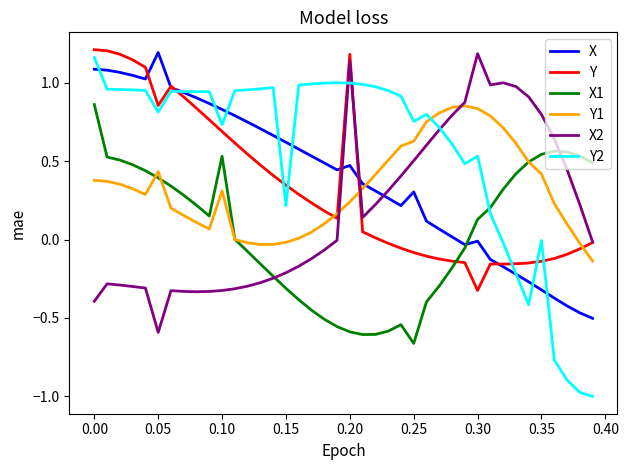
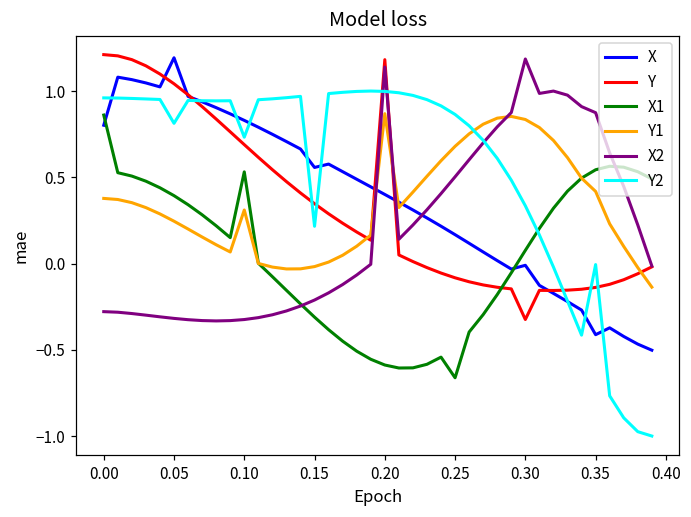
  {
    "X": {
-     "0.00": 1.09,
+     "0.00": 0.80,
      "0.05": 1.19,
      "0.10": 0.83,
-     "0.15": 0.62,
-     "0.20": 0.47,
-     "0.25": 0.30,
+     "0.15": 0.56,
+     "0.20": 0.40,
+     "0.25": 0.17,
      "0.30": -0.01,
-     "0.35": -0.32
+     "0.35": -0.41
    },
    "Y": {
      "0.00": 1.21,
-     "0.05": 0.86,
+     "0.05": 1.04,
      "0.10": 0.69,
      "0.15": 0.35,
      "0.20": 1.18,
      "0.25": -0.08,
      "0.30": -0.32,
      "0.35": -0.14
    },
    "X1": {
      "0.00": 0.86,
      "0.05": 0.39,
      "0.10": 0.53,
      "0.15": -0.31,
      "0.20": -0.59,
      "0.25": -0.66,
-     "0.30": 0.13,
+     "0.30": 0.08,
      "0.35": 0.54
    },
    "Y1": {
      "0.00": 0.38,
-     "0.05": 0.43,
+     "0.05": 0.25,
      "0.10": 0.31,
      "0.15": -0.02,
-     "0.20": 0.24,
-     "0.25": 0.63,
+     "0.20": 0.87,
+     "0.25": 0.68,
      "0.30": 0.84,
      "0.35": 0.42
    },
    "X2": {
-     "0.00": -0.39,
-     "0.05": -0.59,
+     "0.00": -0.28,
+     "0.05": -0.32,
      "0.10": -0.32,
      "0.15": -0.21,
      "0.20": 1.14,
      "0.25": 0.50,
      "0.30": 1.19,
-     "0.35": 0.80
+     "0.35": 0.87
    },
    "Y2": {
-     "0.00": 1.16,
+     "0.00": 0.96,
      "0.05": 0.81,
      "0.10": 0.73,
      "0.15": 0.22,
      "0.20": 1.00,
-     "0.25": 0.75,
-     "0.30": 0.53,
+     "0.25": 0.86,
+     "0.30": 0.33,
      "0.35": -0.01
    }
  }
